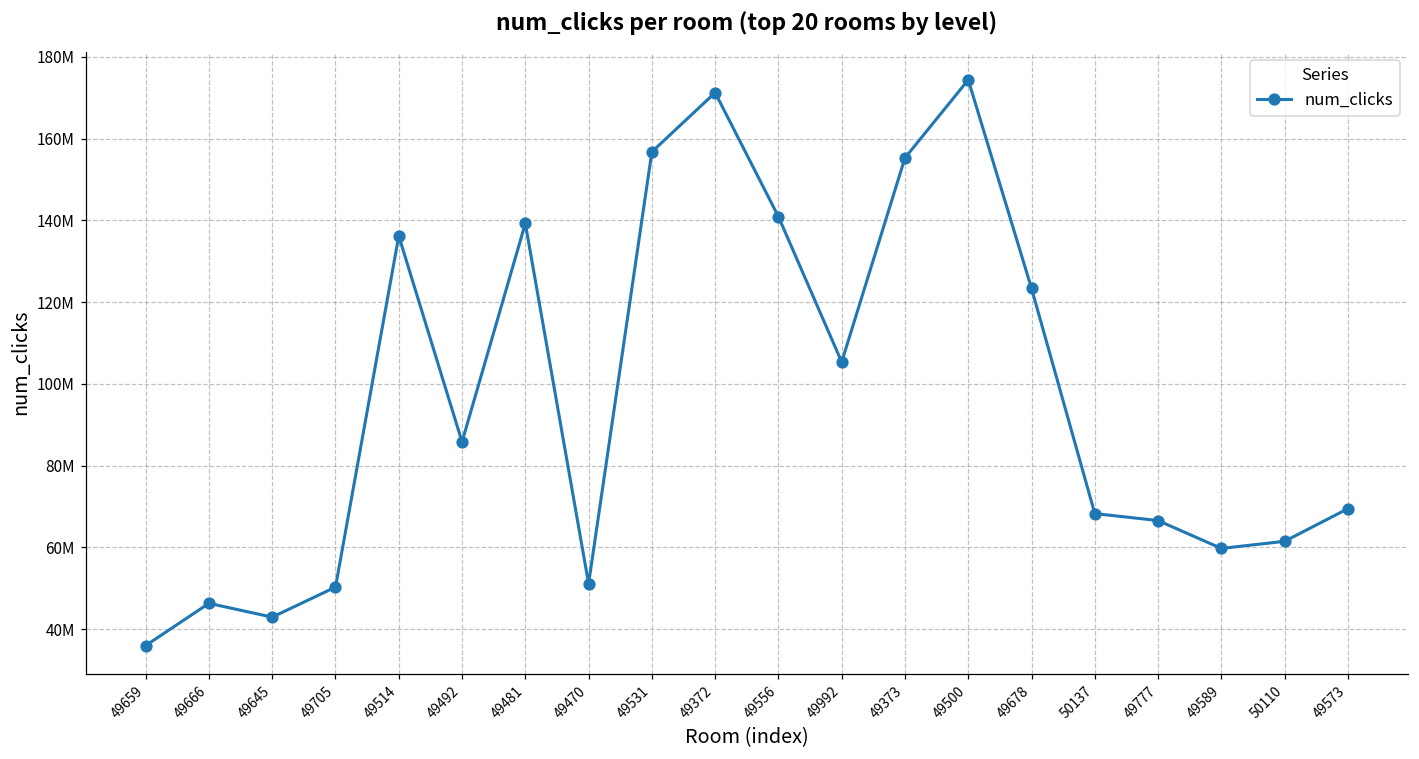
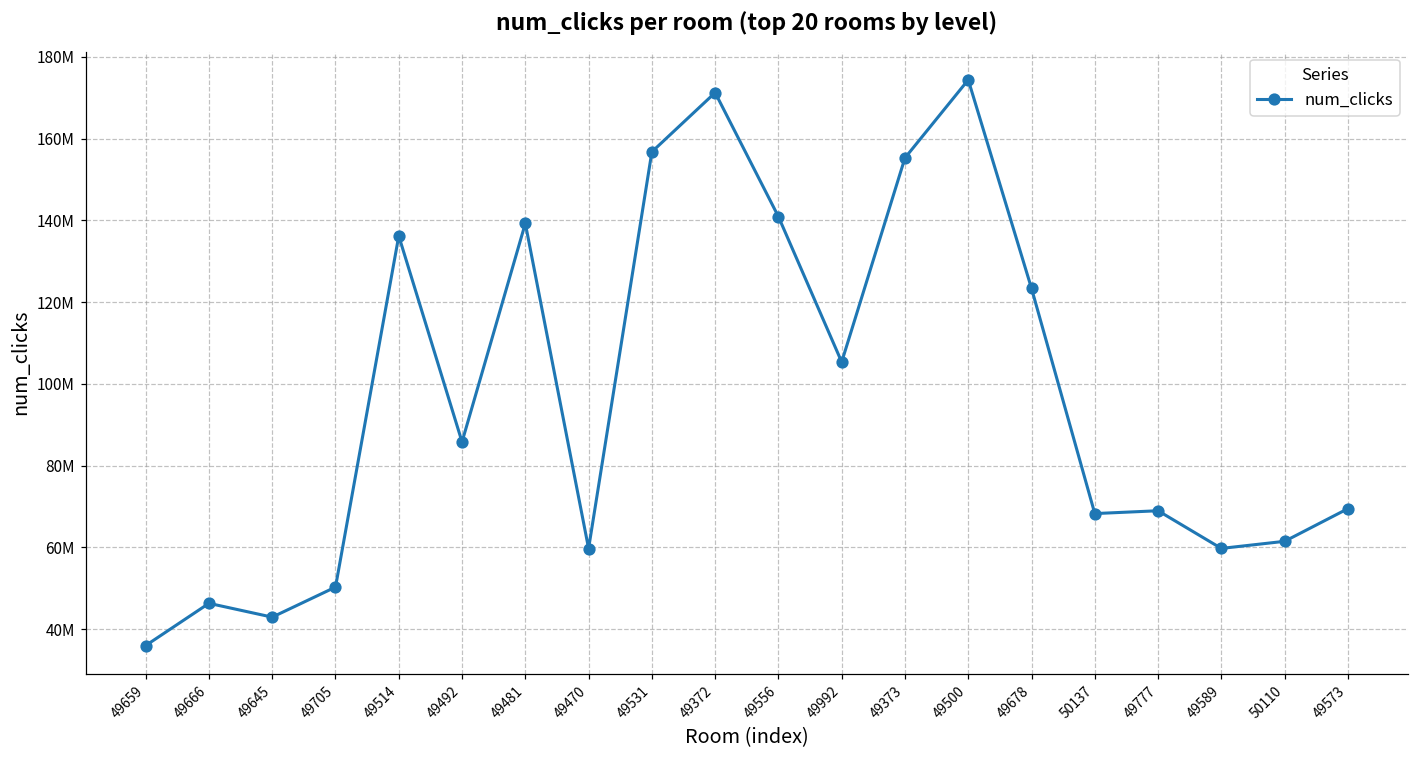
  {
    "49659": 36000000,
    "49666": 46000000,
    "49645": 43000000,
    "49705": 50000000,
    "49514": 136000000,
    "49492": 86000000,
    "49481": 139000000,
-   "49470": 51000000,
+   "49470": 60000000,
    "49531": 157000000,
    "49372": 171000000,
    "49556": 141000000,
    "49992": 105000000,
    "49373": 155000000,
    "49500": 174000000,
    "49678": 123000000,
    "50137": 68000000,
-   "49777": 67000000,
+   "49777": 69000000,
    "49589": 60000000,
    "50110": 62000000,
    "49573": 69000000
  }
